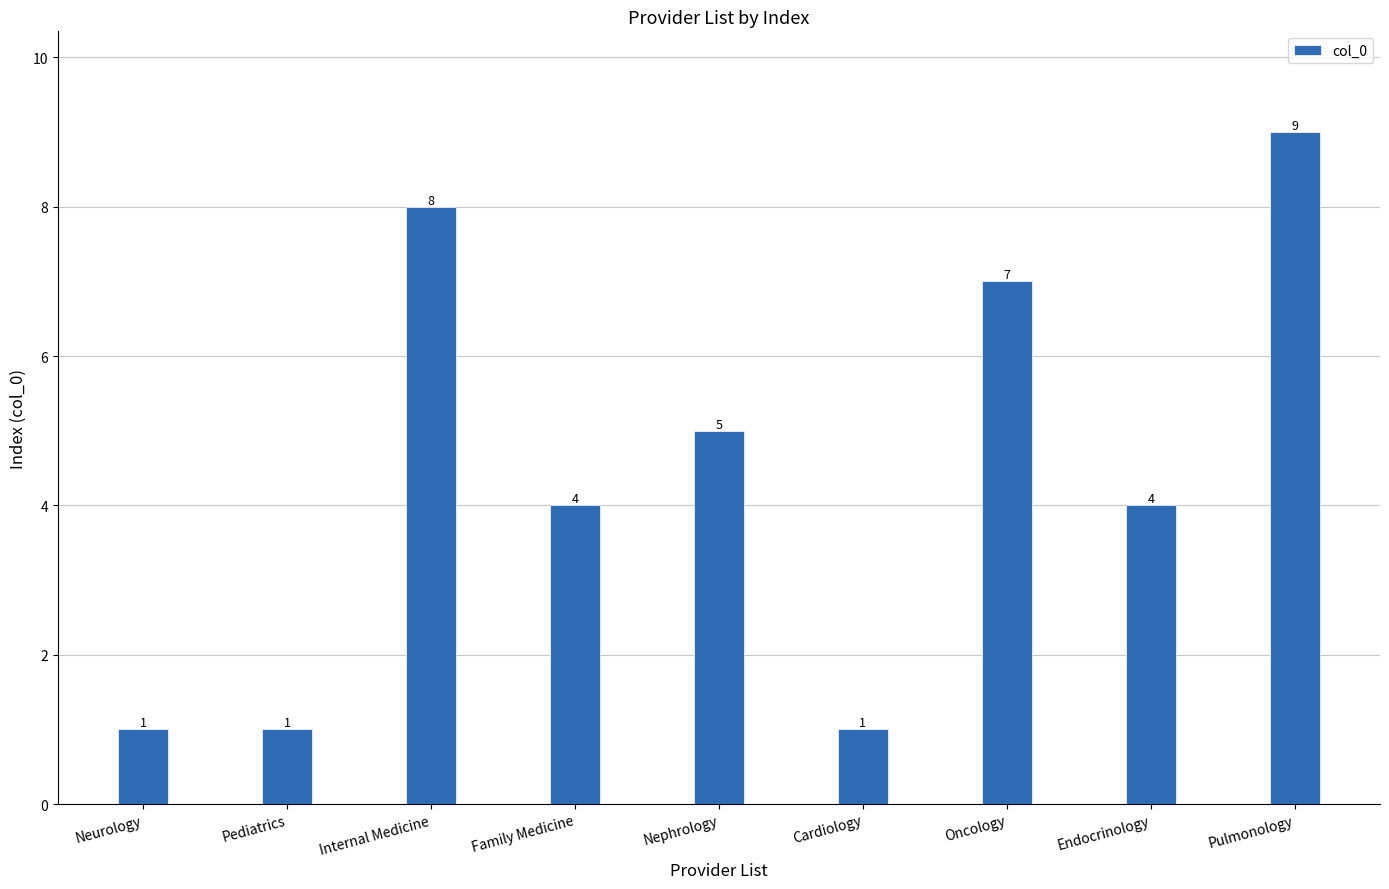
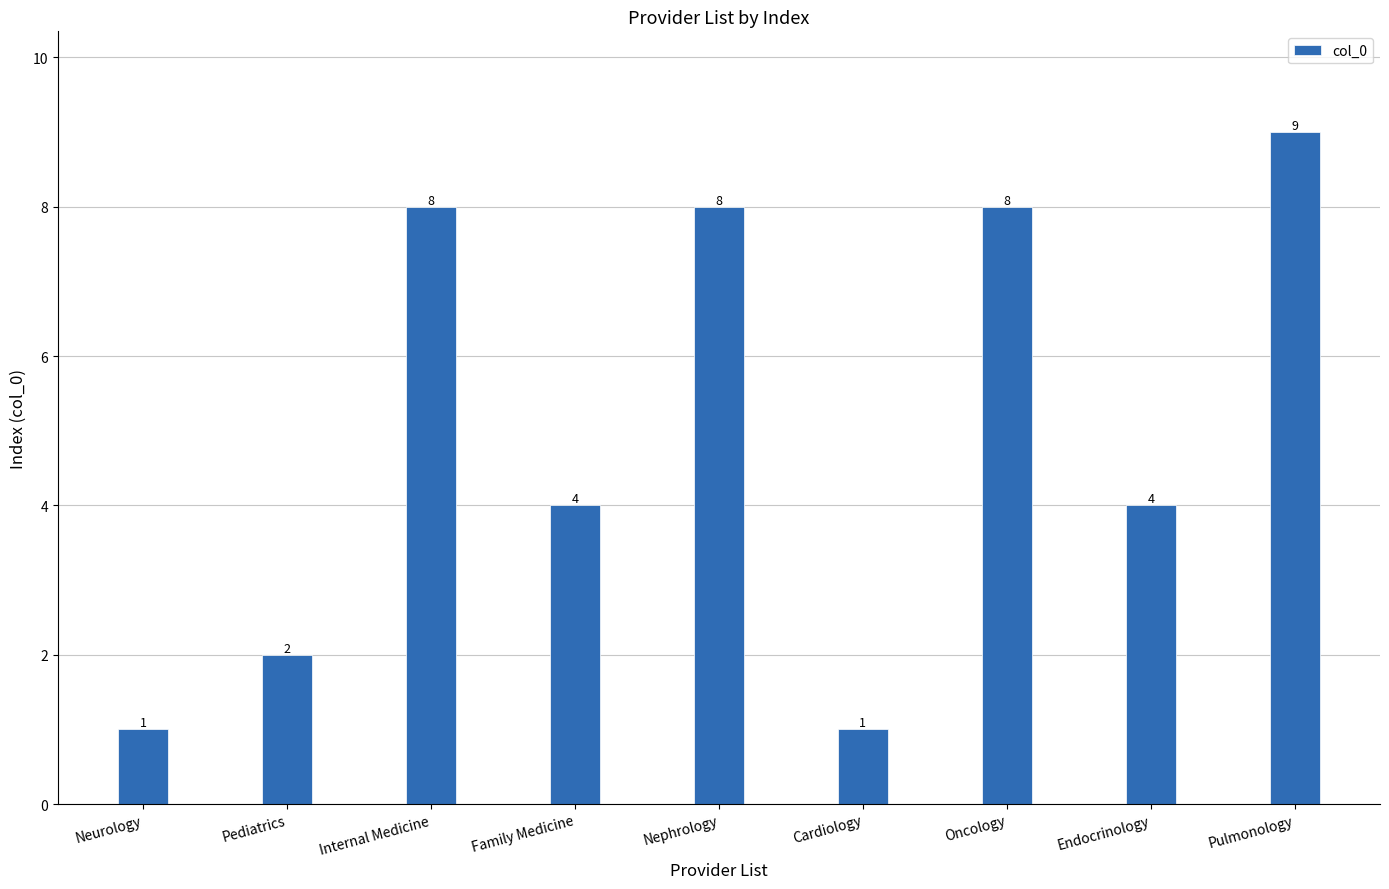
  {
    "Neurology": 1,
-   "Pediatrics": 1,
+   "Pediatrics": 2,
    "Internal Medicine": 8,
    "Family Medicine": 4,
-   "Nephrology": 5,
+   "Nephrology": 8,
    "Cardiology": 1,
-   "Oncology": 7,
+   "Oncology": 8,
    "Endocrinology": 4,
    "Pulmonology": 9
  }
